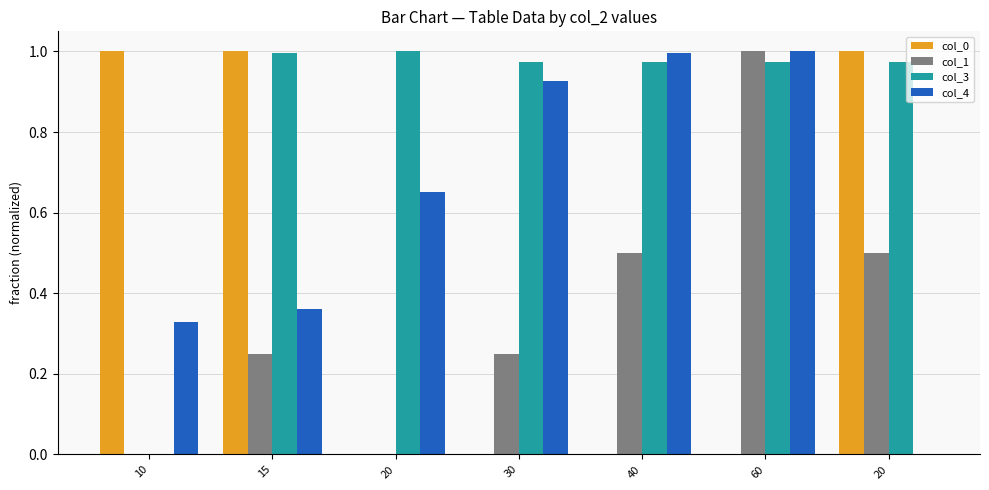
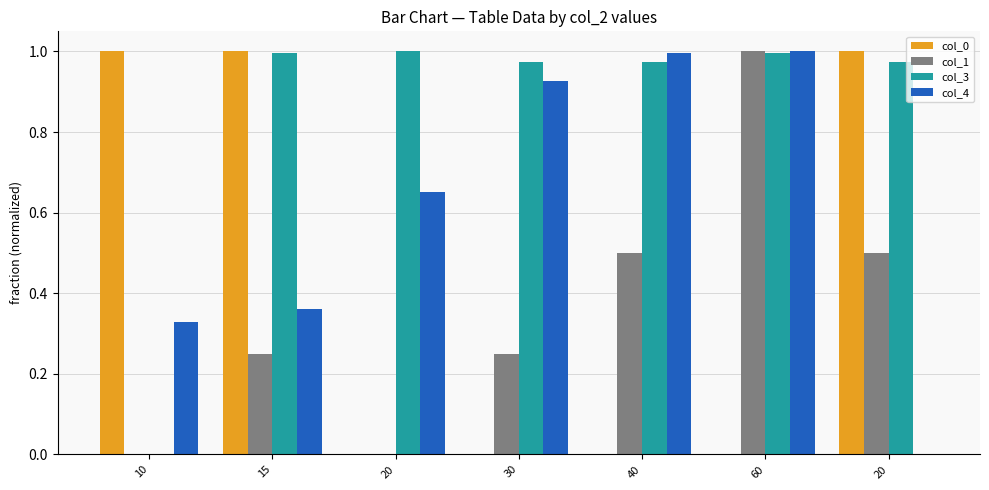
  {
    "col_0": {
      "10": 1.00,
      "15": 1.00,
      "30": 0.00,
      "40": 0.00,
      "60": 0.00
    },
    "col_1": {
      "10": 0.00,
      "15": 0.25,
      "30": 0.25,
      "40": 0.50,
      "60": 1.00
    },
    "col_3": {
      "10": 0.00,
      "15": 1.00,
      "30": 0.97,
      "40": 0.97,
-     "60": 0.97
+     "60": 1.00
    },
    "col_4": {
      "10": 0.33,
      "15": 0.36,
      "30": 0.93,
      "40": 1.00,
      "60": 1.00
    }
  }
